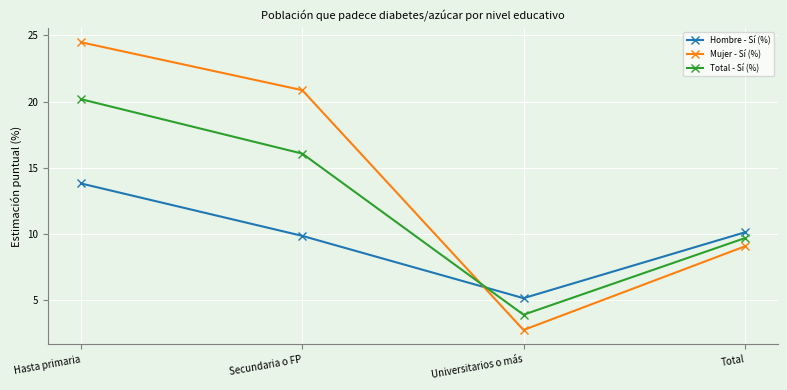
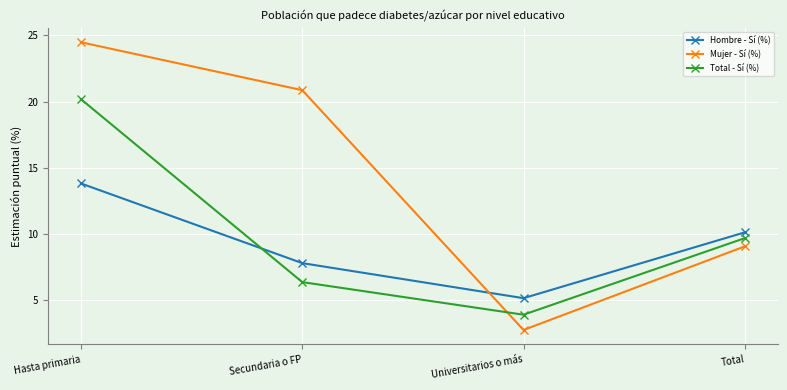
  {
    "Hombre - Sí (%)": {
      "Hasta primaria": 13.8,
-     "Secundaria o FP": 9.8,
+     "Secundaria o FP": 7.8,
      "Universitarios o más": 5.1,
      "Total": 10.1
    },
    "Mujer - Sí (%)": {
      "Hasta primaria": 24.5,
      "Secundaria o FP": 20.9,
      "Universitarios o más": 2.7,
      "Total": 9.0
    },
    "Total - Sí (%)": {
      "Hasta primaria": 20.2,
-     "Secundaria o FP": 16.1,
+     "Secundaria o FP": 6.3,
      "Universitarios o más": 3.9,
      "Total": 9.7
    }
  }
